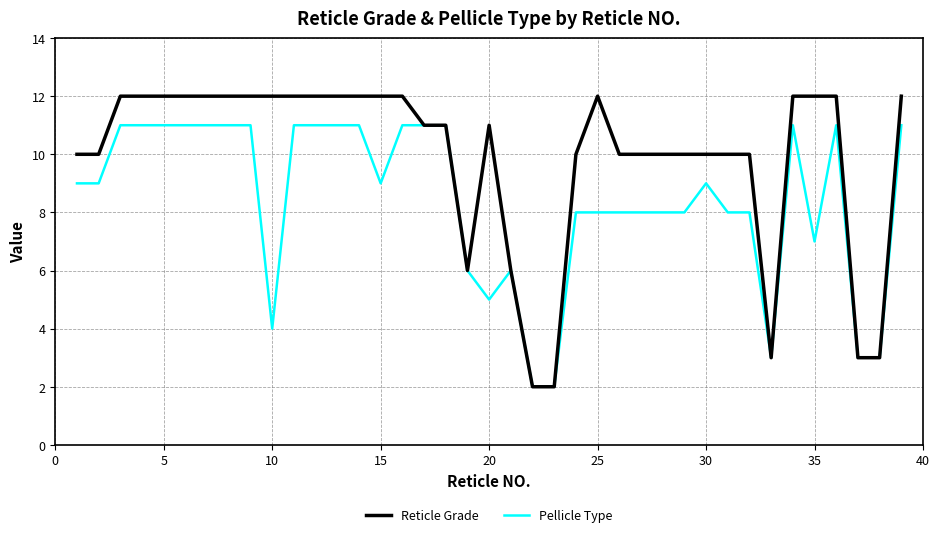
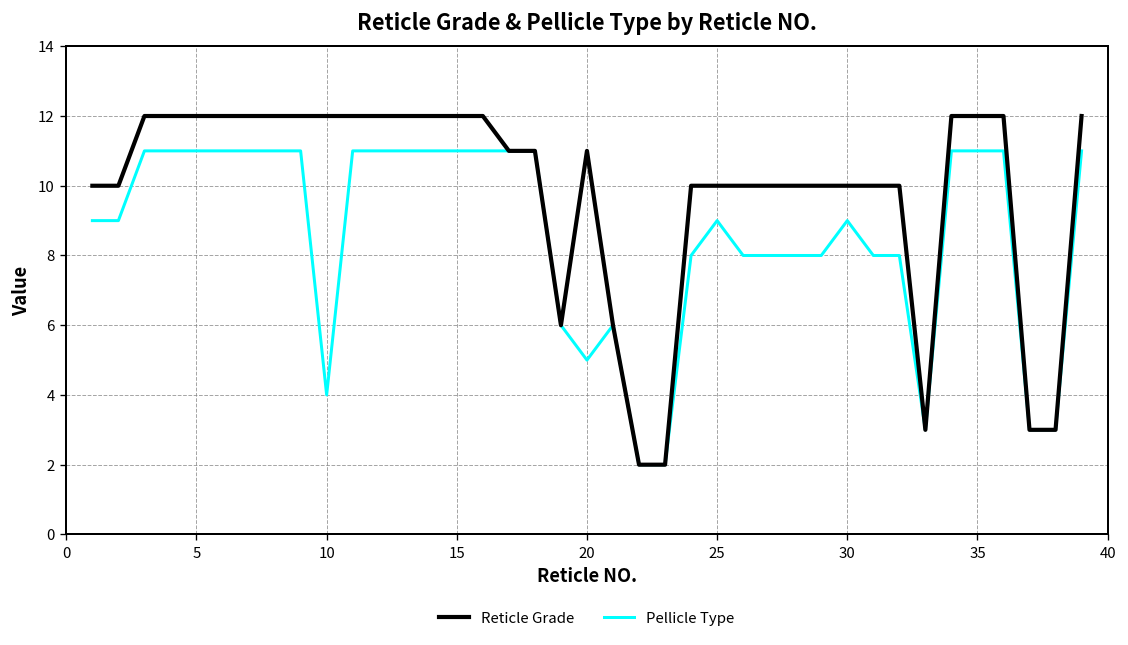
  {
    "Reticle Grade": {
      "5": 12,
      "10": 12,
      "15": 12,
      "20": 11,
-     "25": 12,
+     "25": 10,
      "30": 10,
      "35": 12
    },
    "Pellicle Type": {
      "5": 11,
      "10": 4,
-     "15": 9,
+     "15": 11,
      "20": 5,
-     "25": 8,
+     "25": 9,
      "30": 9,
-     "35": 7
+     "35": 11
    }
  }
